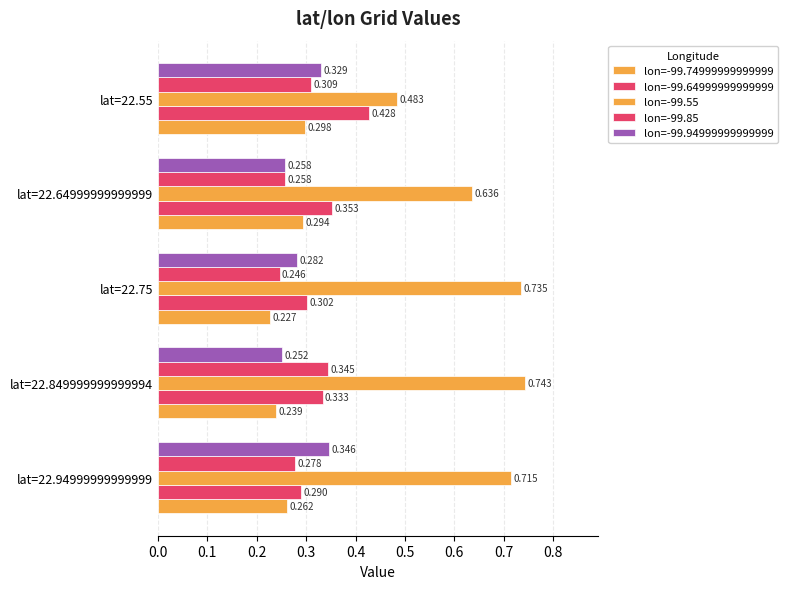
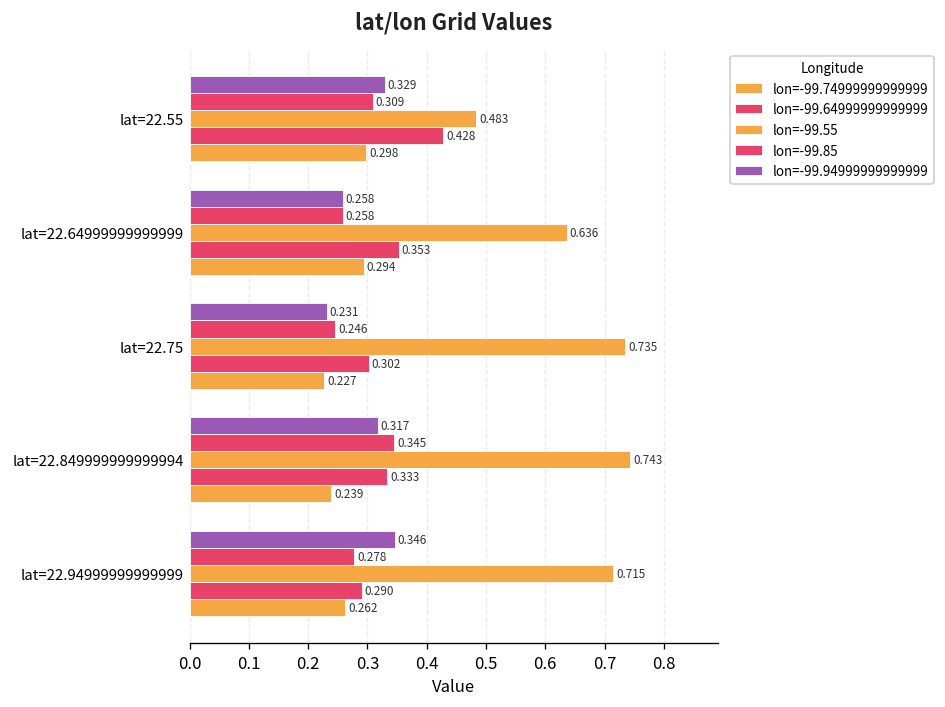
  {
    "lon=-99.94999999999999": {
      "lat=22.55": 0.329,
      "lat=22.64999999999999": 0.258,
-     "lat=22.75": 0.282,
-     "lat=22.849999999999994": 0.252,
+     "lat=22.75": 0.231,
+     "lat=22.849999999999994": 0.317,
      "lat=22.94999999999999": 0.346
    }
  }
